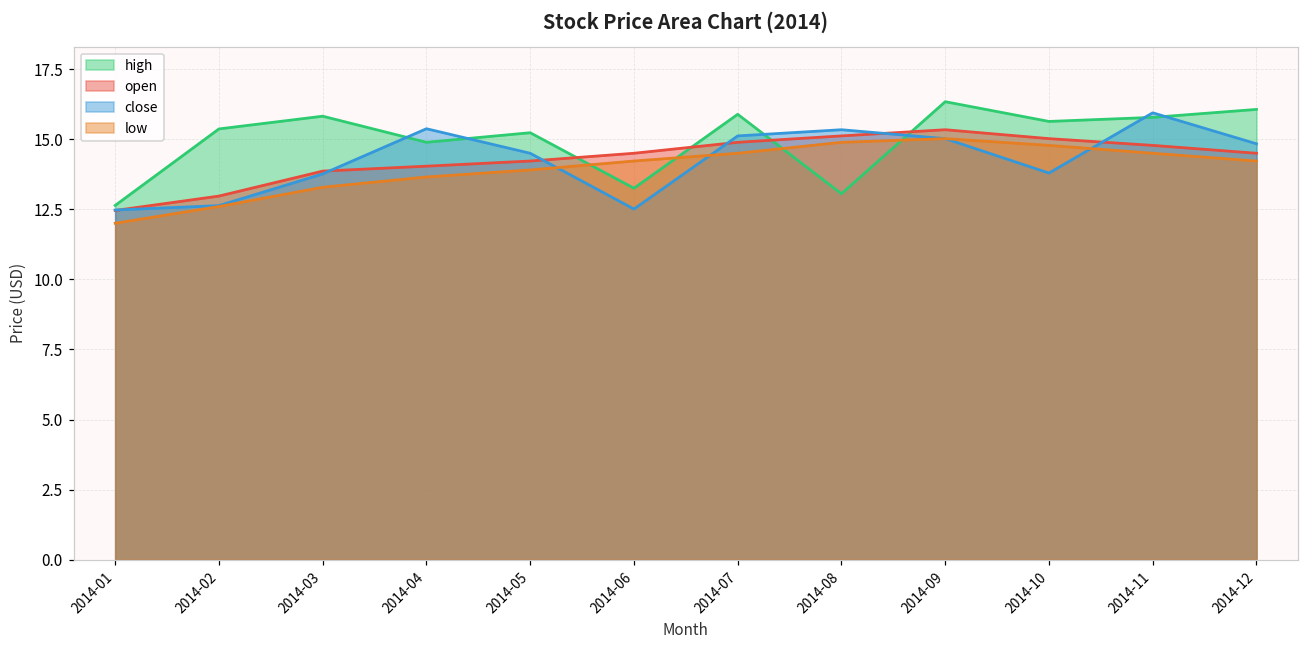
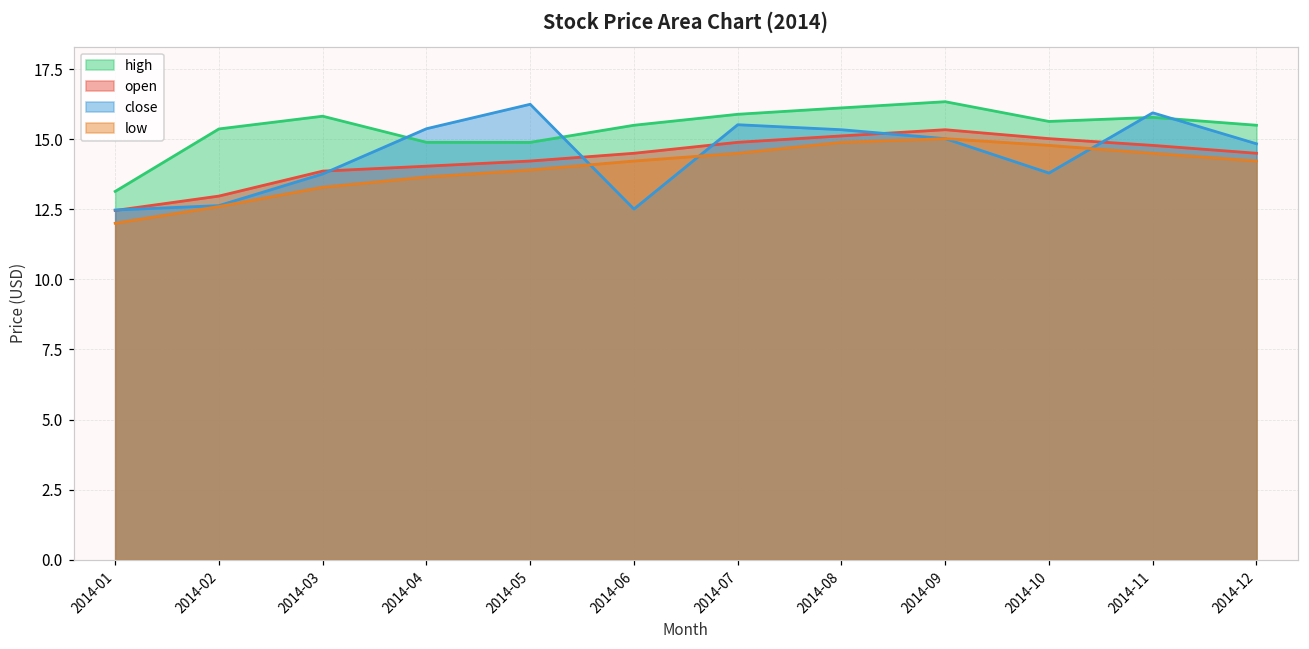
  {
    "high": {
-     "2014-01": 12.6,
+     "2014-01": 13.1,
      "2014-02": 15.4,
      "2014-03": 15.8,
      "2014-04": 14.9,
-     "2014-05": 15.2,
-     "2014-06": 13.3,
+     "2014-05": 14.9,
+     "2014-06": 15.5,
      "2014-07": 15.9,
-     "2014-08": 13.1,
+     "2014-08": 16.1,
      "2014-09": 16.3,
      "2014-10": 15.6,
      "2014-11": 15.8,
-     "2014-12": 16.1
+     "2014-12": 15.5
    },
    "close": {
      "2014-03": 13.8,
      "2014-04": 15.4,
-     "2014-05": 14.5,
+     "2014-05": 16.2,
      "2014-06": 12.5,
-     "2014-07": 15.1,
+     "2014-07": 15.5,
      "2014-08": 15.3,
      "2014-10": 13.8,
      "2014-11": 15.9,
      "2014-12": 14.8
    }
  }
